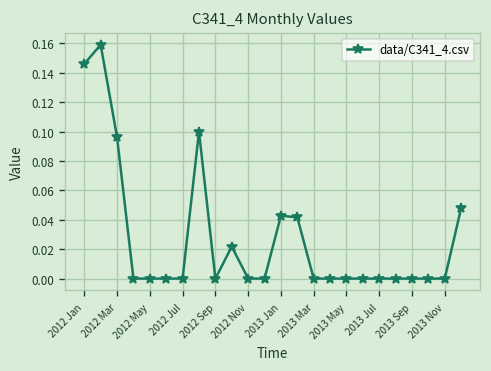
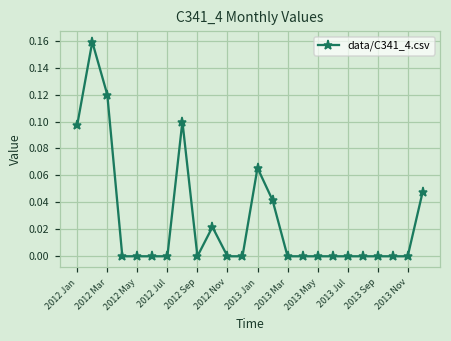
  {
-   "2012 Jan": 0.146,
-   "2012 Mar": 0.096,
+   "2012 Jan": 0.098,
+   "2012 Mar": 0.120,
    "2012 May": 0.000,
    "2012 Jul": 0.000,
    "2012 Sep": 0.000,
    "2012 Nov": 0.000,
-   "2013 Jan": 0.043,
+   "2013 Jan": 0.066,
    "2013 Mar": 0.000,
    "2013 May": 0.000,
    "2013 Jul": 0.000,
    "2013 Sep": 0.000,
    "2013 Nov": 0.000
  }
